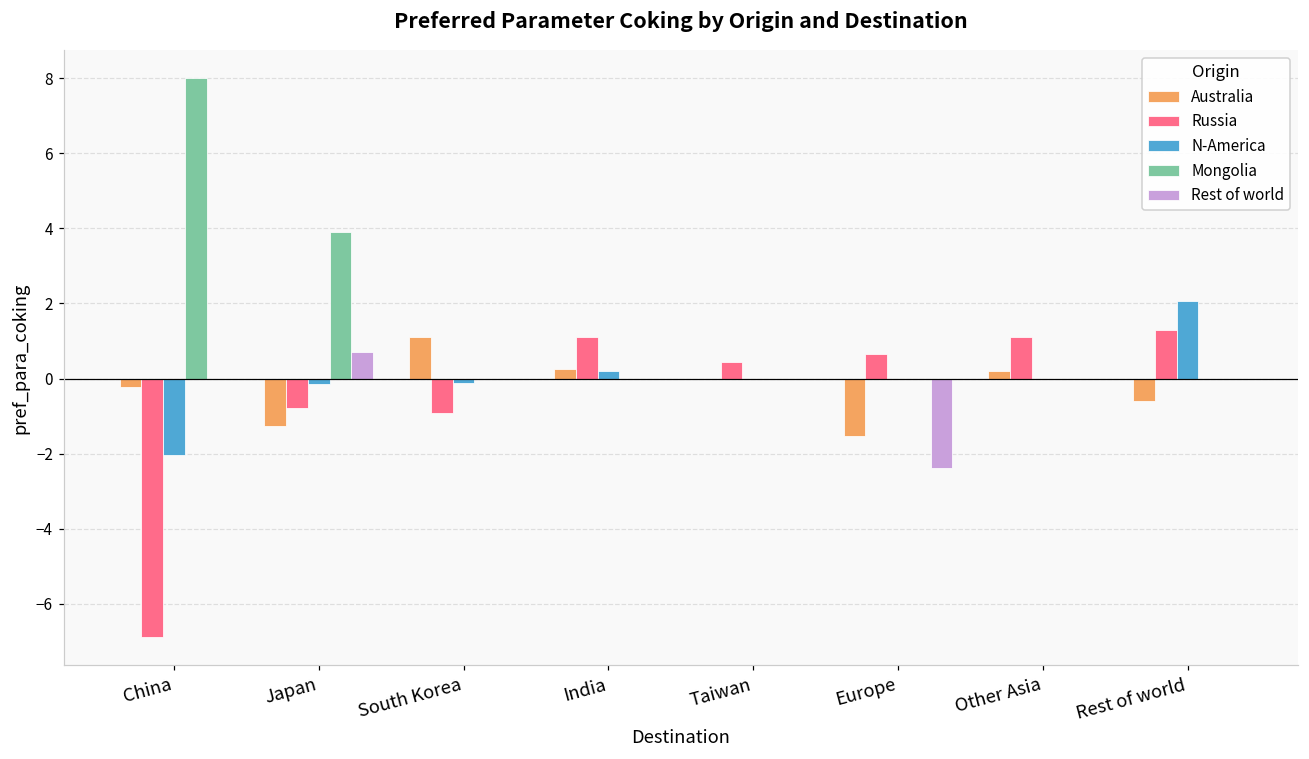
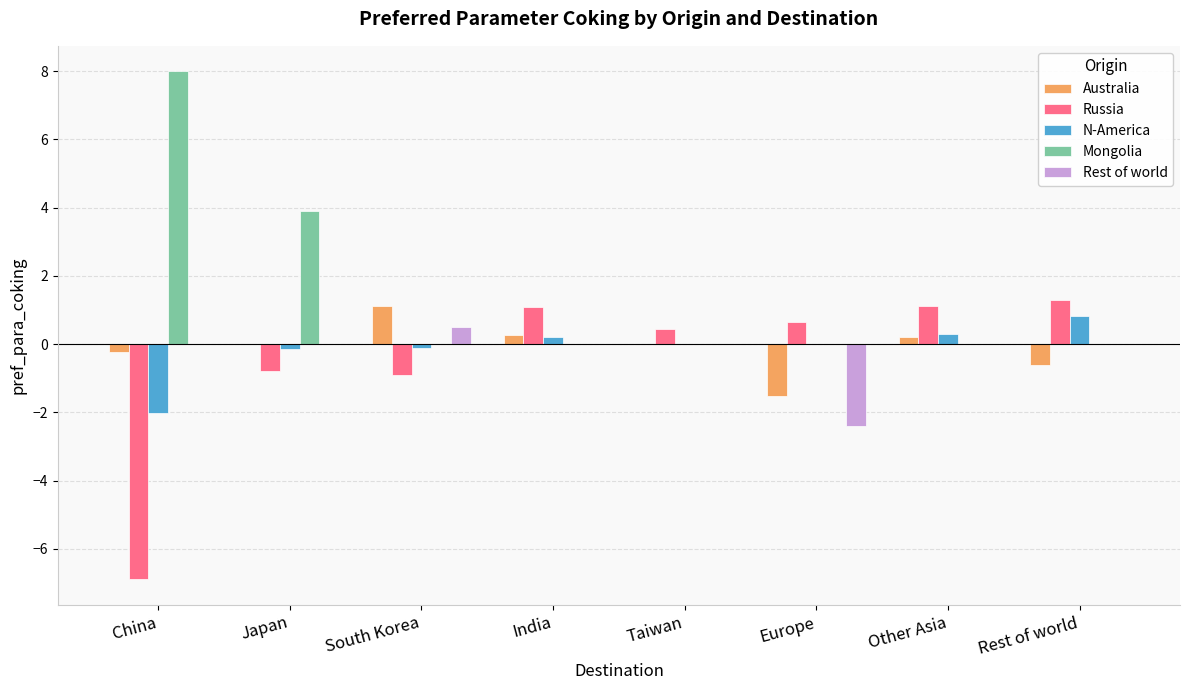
  {
    "Australia": {
      "China": -0.2,
-     "Japan": -1.3,
+     "Japan": 0.0,
      "South Korea": 1.1,
      "India": 0.3,
      "Taiwan": 0.0,
      "Europe": -1.5,
      "Other Asia": 0.2,
      "Rest of world": -0.6
    },
    "Russia": {
      "China": -6.9,
      "Japan": -0.8,
      "South Korea": -0.9,
      "India": 1.1,
      "Taiwan": 0.4,
      "Europe": 0.7,
      "Other Asia": 1.1,
      "Rest of world": 1.3
    },
    "N-America": {
      "China": -2.0,
      "Japan": -0.1,
      "South Korea": -0.1,
      "India": 0.2,
      "Taiwan": 0.0,
      "Europe": 0.0,
-     "Other Asia": 0.0,
-     "Rest of world": 2.1
+     "Other Asia": 0.3,
+     "Rest of world": 0.8
    },
    "Mongolia": {
      "China": 8.0,
      "Japan": 3.9,
      "South Korea": 0.0,
      "India": 0.0,
      "Taiwan": 0.0,
      "Europe": 0.0,
      "Other Asia": 0.0,
      "Rest of world": 0.0
    },
    "Rest of world": {
      "China": 0.0,
-     "Japan": 0.7,
-     "South Korea": 0.0,
+     "Japan": 0.0,
+     "South Korea": 0.5,
      "India": 0.0,
      "Taiwan": 0.0,
      "Europe": -2.4,
      "Other Asia": 0.0,
      "Rest of world": 0.0
    }
  }
